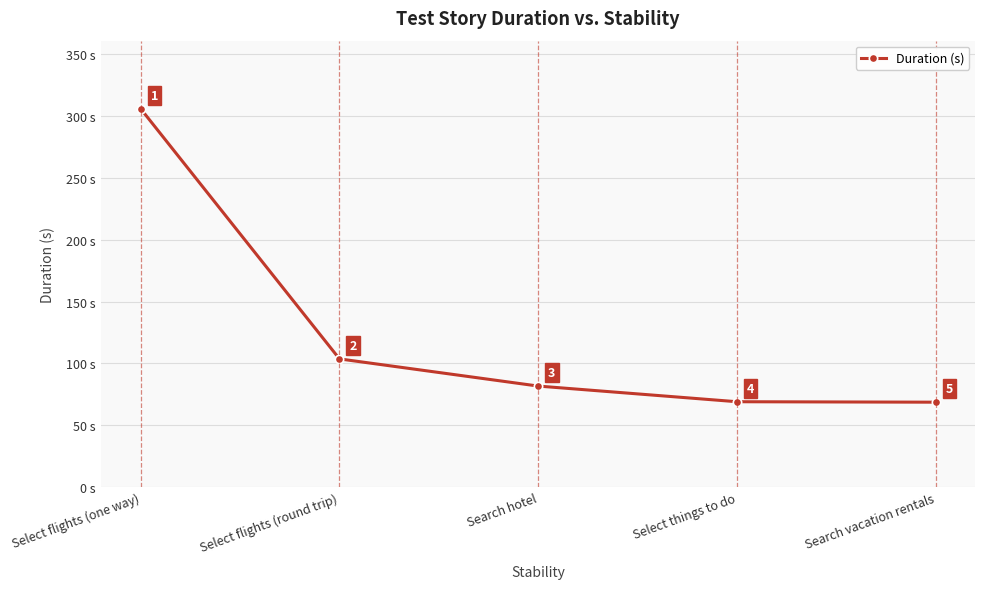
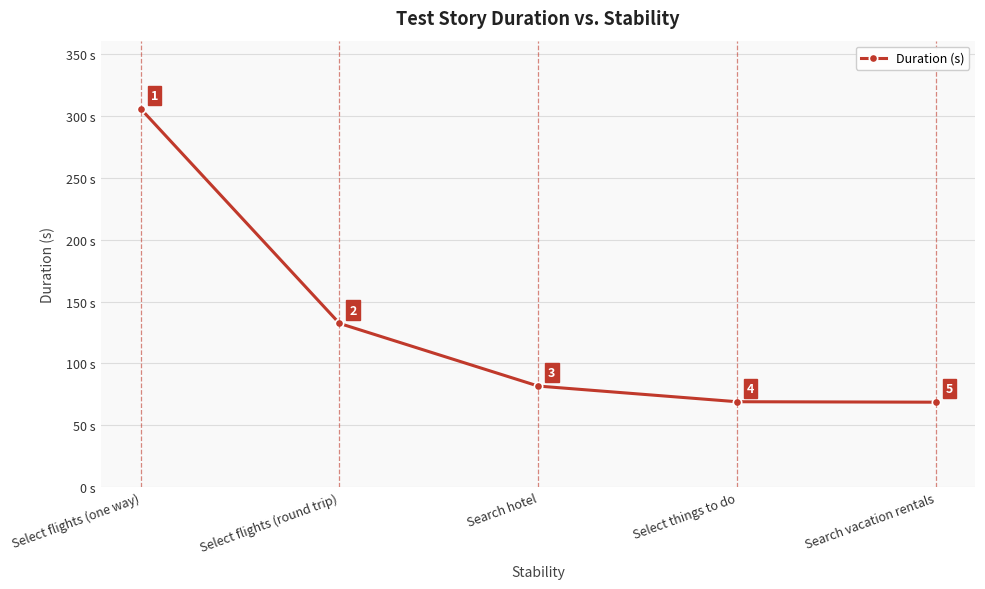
  {
-   "Select flights (round trip)": "104 s"
+   "Select flights (round trip)": "132 s"
  }
